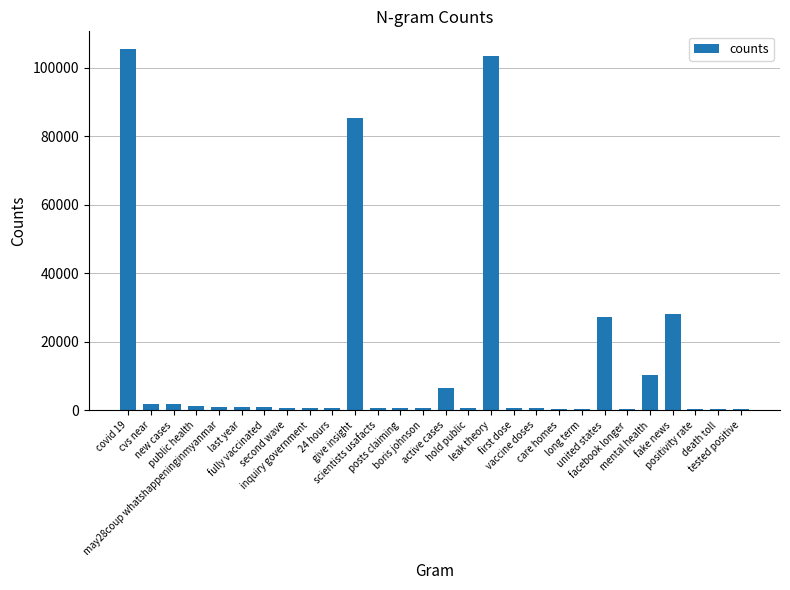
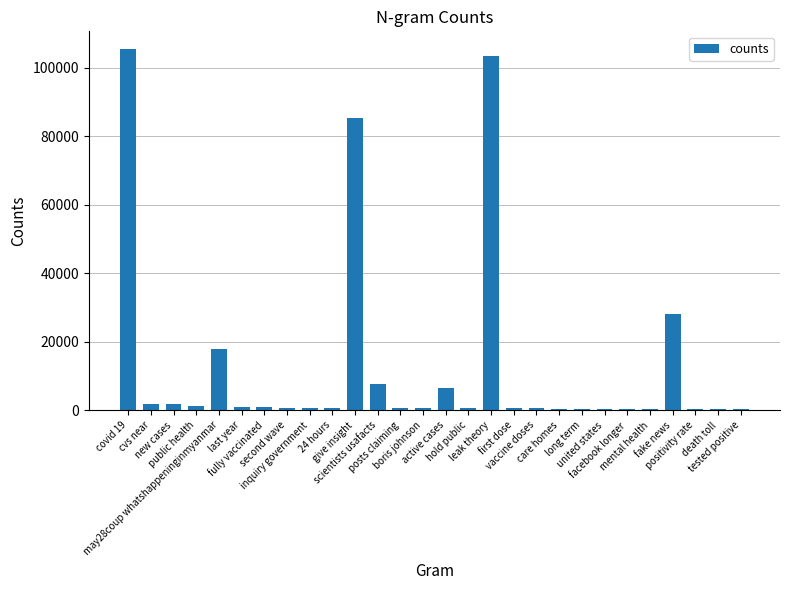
  {
    "covid 19": 105000,
    "cvs near": 2000,
    "new cases": 2000,
    "public health": 1000,
-   "may28coup whatshappeninginmyanmar": 1000,
+   "may28coup whatshappeninginmyanmar": 18000,
    "last year": 1000,
    "fully vaccinated": 1000,
    "second wave": 1000,
    "inquiry government": 1000,
    "24 hours": 1000,
    "give insight": 85000,
-   "scientists usafacts": 1000,
+   "scientists usafacts": 8000,
    "active cases": 6000,
    "leak theory": 103000,
-   "united states": 27000,
-   "mental health": 10000,
+   "united states": 1000,
+   "mental health": 0,
    "fake news": 28000
  }
